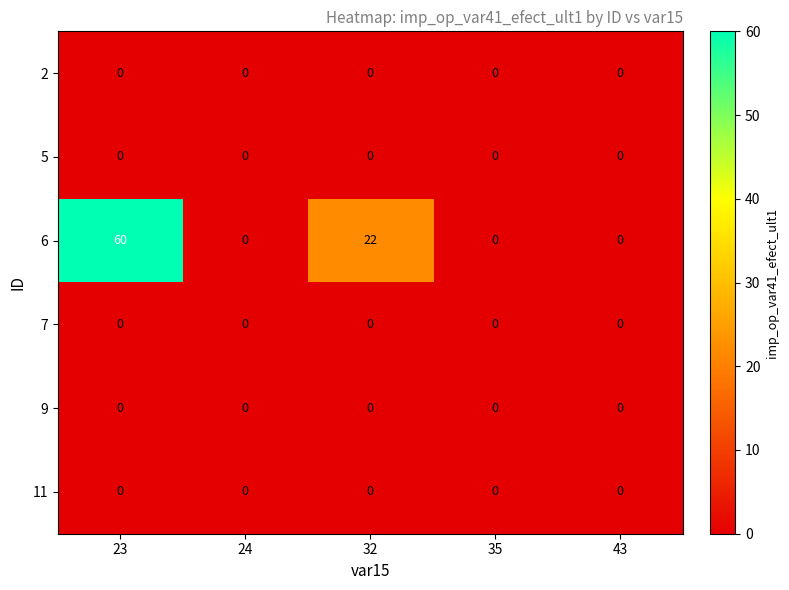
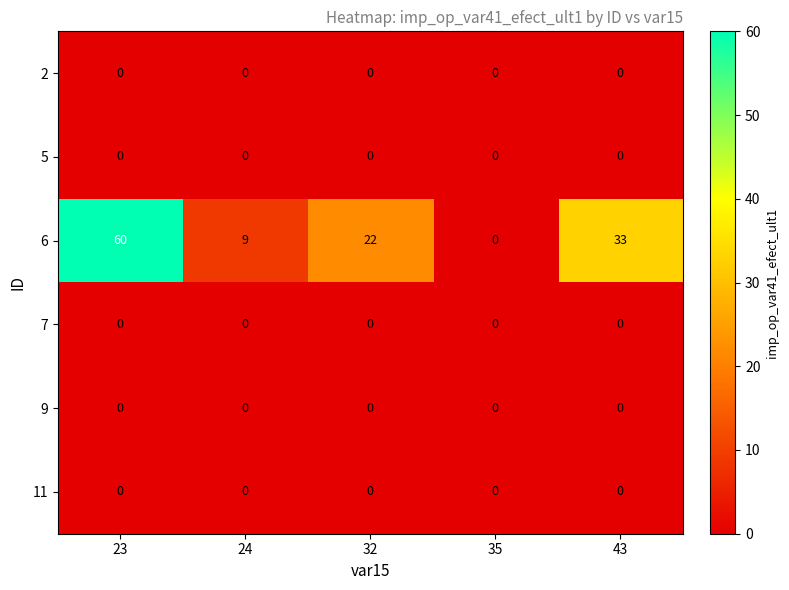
  {
    "2": {
      "23": 0,
      "24": 0,
      "32": 0,
      "35": 0,
      "43": 0
    },
    "5": {
      "23": 0,
      "24": 0,
      "32": 0,
      "35": 0,
      "43": 0
    },
    "6": {
      "23": 60,
-     "24": 0,
+     "24": 9,
      "32": 22,
      "35": 0,
-     "43": 0
+     "43": 33
    },
    "7": {
      "23": 0,
      "24": 0,
      "32": 0,
      "35": 0,
      "43": 0
    },
    "9": {
      "23": 0,
      "24": 0,
      "32": 0,
      "35": 0,
      "43": 0
    },
    "11": {
      "23": 0,
      "24": 0,
      "32": 0,
      "35": 0,
      "43": 0
    }
  }
